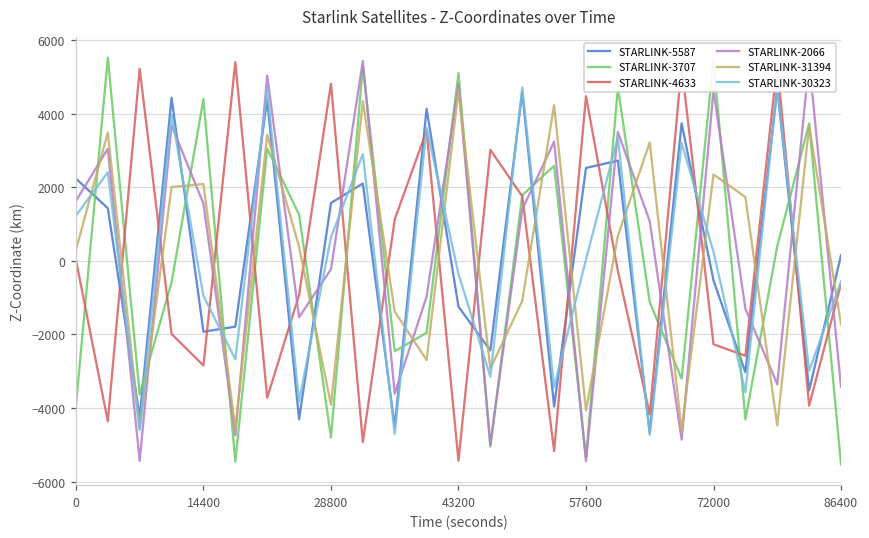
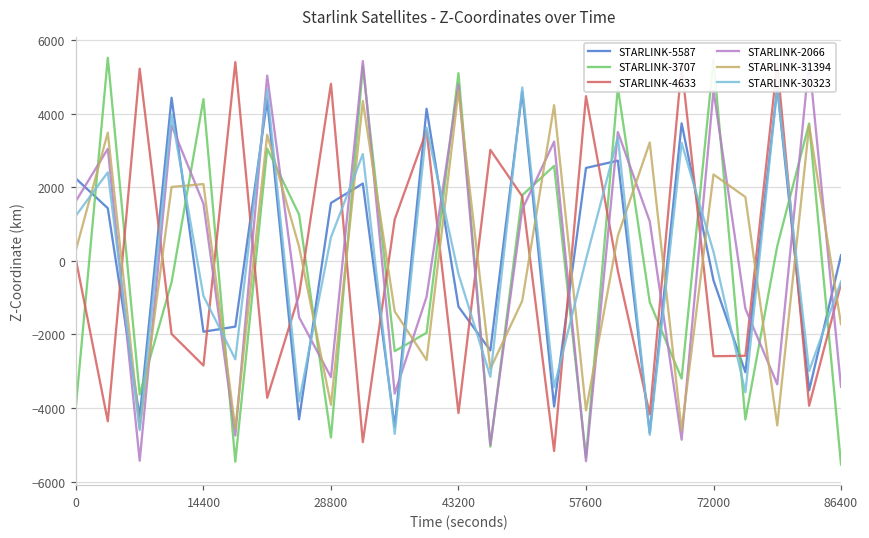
  {
    "STARLINK-5587": {
      "0": 2200,
      "14400": -1900,
      "28800": 1600,
      "43200": -1200,
      "57600": 2500,
      "72000": -500,
      "86400": 200
    },
    "STARLINK-3707": {
      "0": -3900,
      "14400": 4400,
      "28800": -4800,
      "43200": 5100,
      "57600": -5300,
      "86400": -5500
    },
    "STARLINK-4633": {
      "0": 0,
      "14400": -2800,
      "28800": 4800,
-     "43200": -5400,
+     "43200": -4100,
      "57600": 4500,
-     "72000": -2300
+     "72000": -2600
    },
    "STARLINK-2066": {
      "0": 1600,
      "14400": 1600,
-     "28800": -200,
+     "28800": -3200,
      "43200": 4800,
      "57600": -5400,
      "86400": -3400
    },
    "STARLINK-31394": {
      "0": 300,
      "14400": 2100,
      "28800": -3900,
      "43200": 4600,
      "57600": -4100,
      "72000": 2400,
      "86400": -1700
    },
    "STARLINK-30323": {
      "0": 1200,
      "14400": -1000,
      "28800": 600,
      "43200": -400,
      "57600": 0,
      "72000": 200
    }
  }
